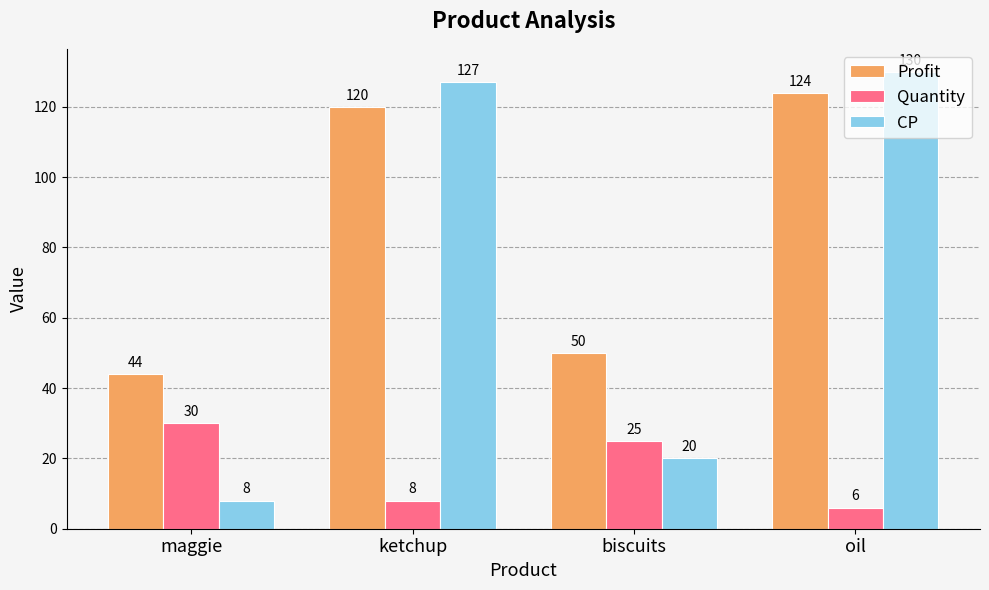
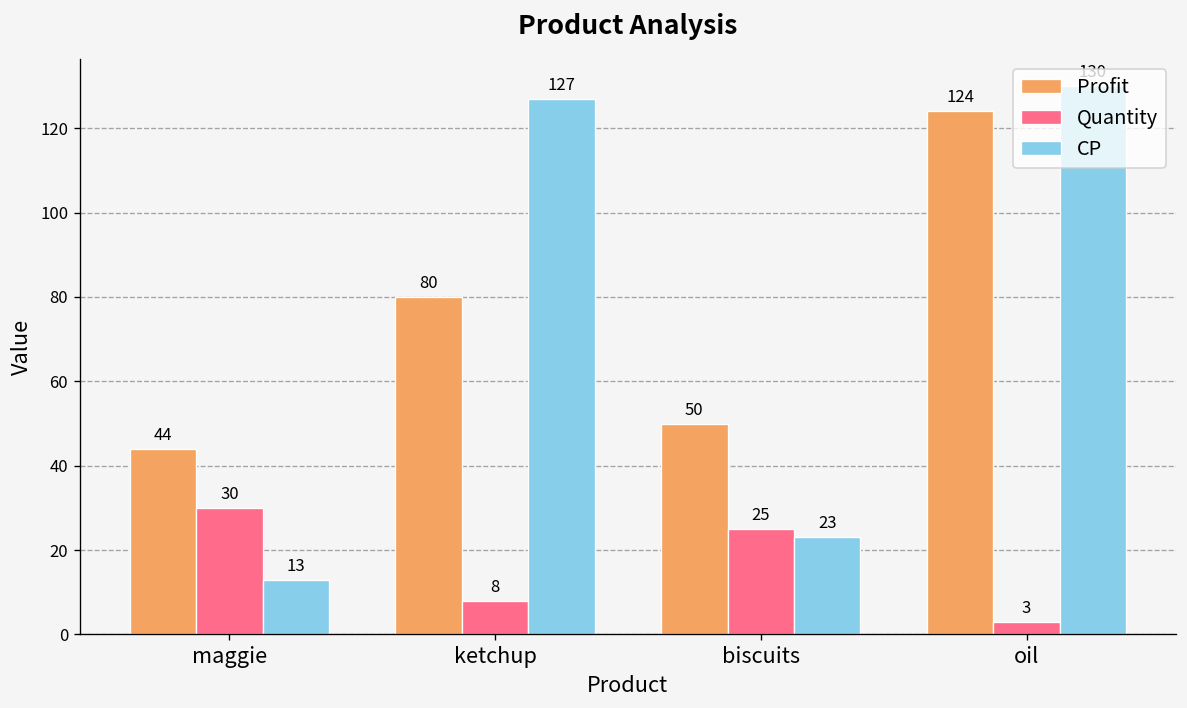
  {
    "Profit": {
      "maggie": 44,
-     "ketchup": 120,
+     "ketchup": 80,
      "biscuits": 50,
      "oil": 124
    },
    "Quantity": {
      "maggie": 30,
      "ketchup": 8,
      "biscuits": 25,
-     "oil": 6
+     "oil": 3
    },
    "CP": {
-     "maggie": 8,
+     "maggie": 13,
      "ketchup": 127,
-     "biscuits": 20
+     "biscuits": 23
    }
  }
